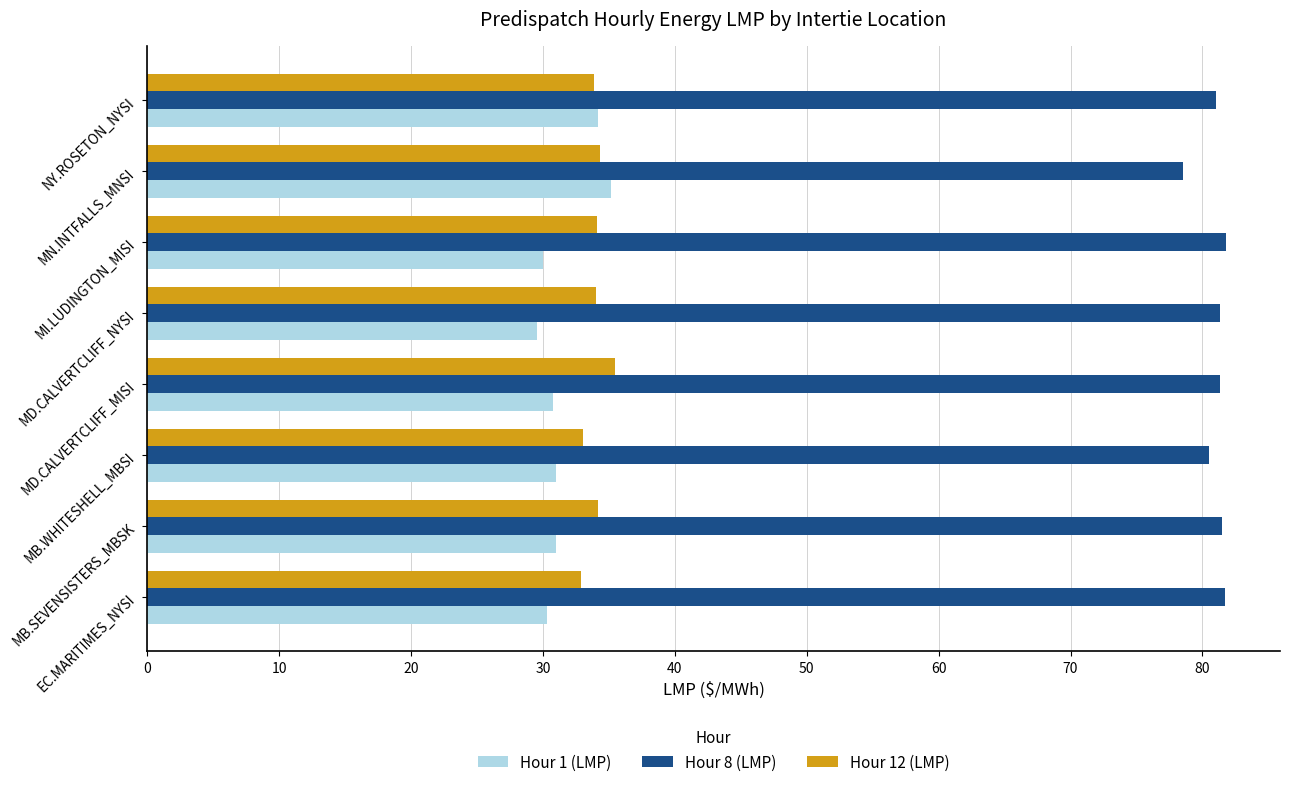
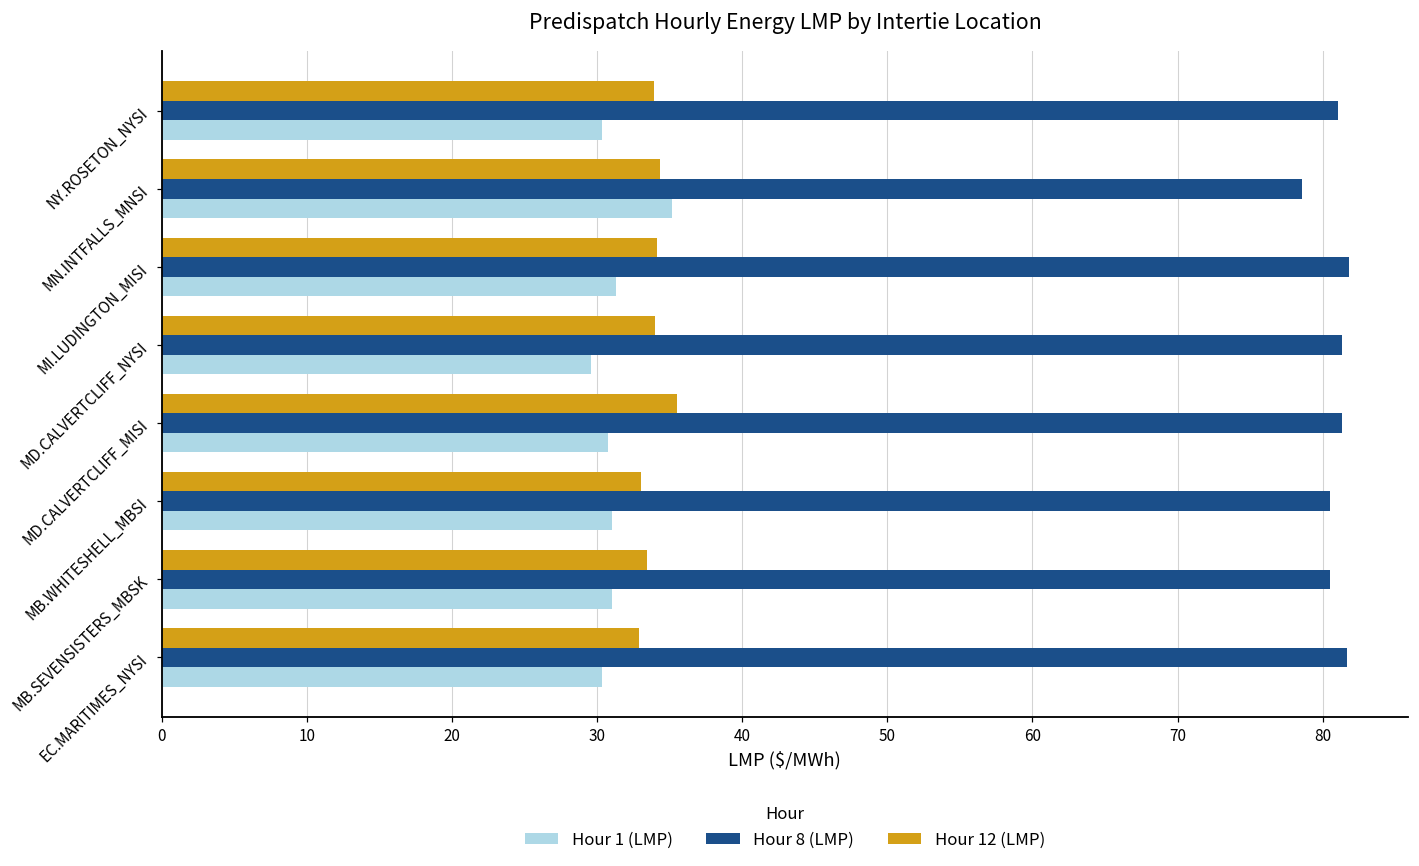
  {
    "Hour 1 (LMP)": {
-     "NY.ROSETON_NYSI": 34.2,
+     "NY.ROSETON_NYSI": 30.3,
      "MN.INTFALLS_MNSI": 35.1,
-     "MI.LUDINGTON_MISI": 30.0,
+     "MI.LUDINGTON_MISI": 31.3,
      "MD.CALVERTCLIFF_NYSI": 29.6,
      "MD.CALVERTCLIFF_MISI": 30.8,
      "MB.WHITESHELL_MBSI": 31.0,
      "MB.SEVENSISTERS_MBSK": 31.0,
      "EC.MARITIMES_NYSI": 30.3
    },
    "Hour 8 (LMP)": {
      "NY.ROSETON_NYSI": 81.1,
      "MN.INTFALLS_MNSI": 78.6,
      "MI.LUDINGTON_MISI": 81.8,
      "MD.CALVERTCLIFF_NYSI": 81.3,
      "MD.CALVERTCLIFF_MISI": 81.3,
      "MB.WHITESHELL_MBSI": 80.5,
-     "MB.SEVENSISTERS_MBSK": 81.5,
+     "MB.SEVENSISTERS_MBSK": 80.5,
      "EC.MARITIMES_NYSI": 81.7
    },
    "Hour 12 (LMP)": {
      "NY.ROSETON_NYSI": 33.9,
      "MN.INTFALLS_MNSI": 34.4,
      "MI.LUDINGTON_MISI": 34.1,
      "MD.CALVERTCLIFF_NYSI": 34.0,
      "MD.CALVERTCLIFF_MISI": 35.5,
      "MB.WHITESHELL_MBSI": 33.0,
-     "MB.SEVENSISTERS_MBSK": 34.2,
+     "MB.SEVENSISTERS_MBSK": 33.5,
      "EC.MARITIMES_NYSI": 32.9
    }
  }
